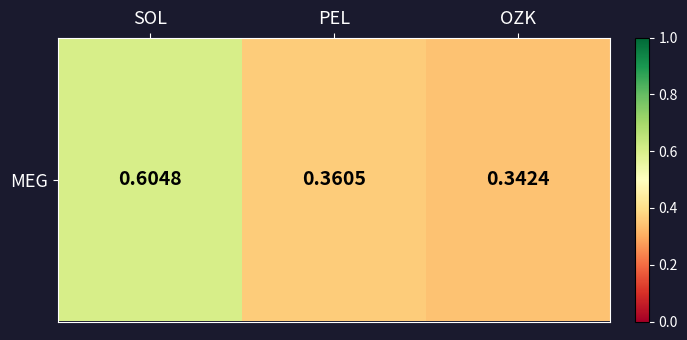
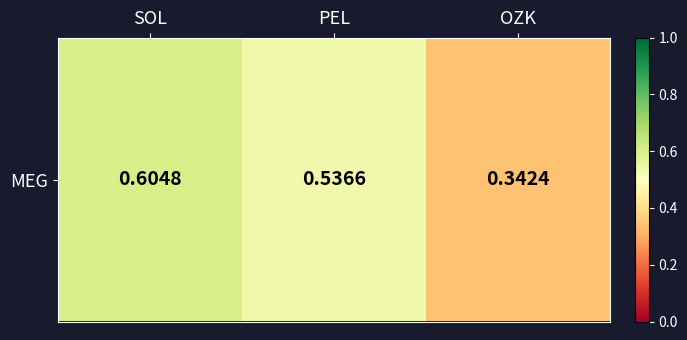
  {
    "MEG": {
      "SOL": 0.6048,
-     "PEL": 0.3605,
+     "PEL": 0.5366,
      "OZK": 0.3424
    }
  }
